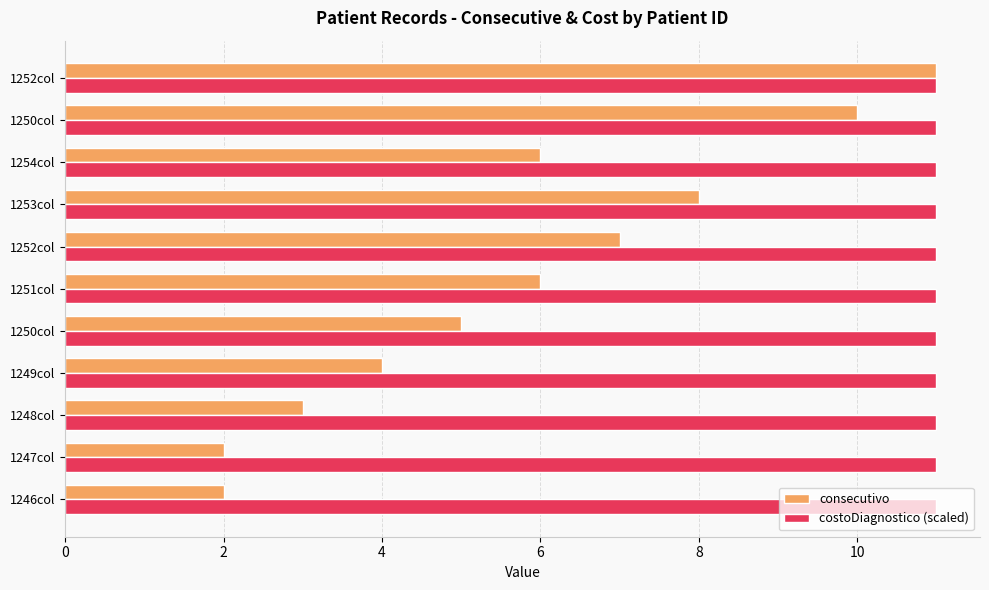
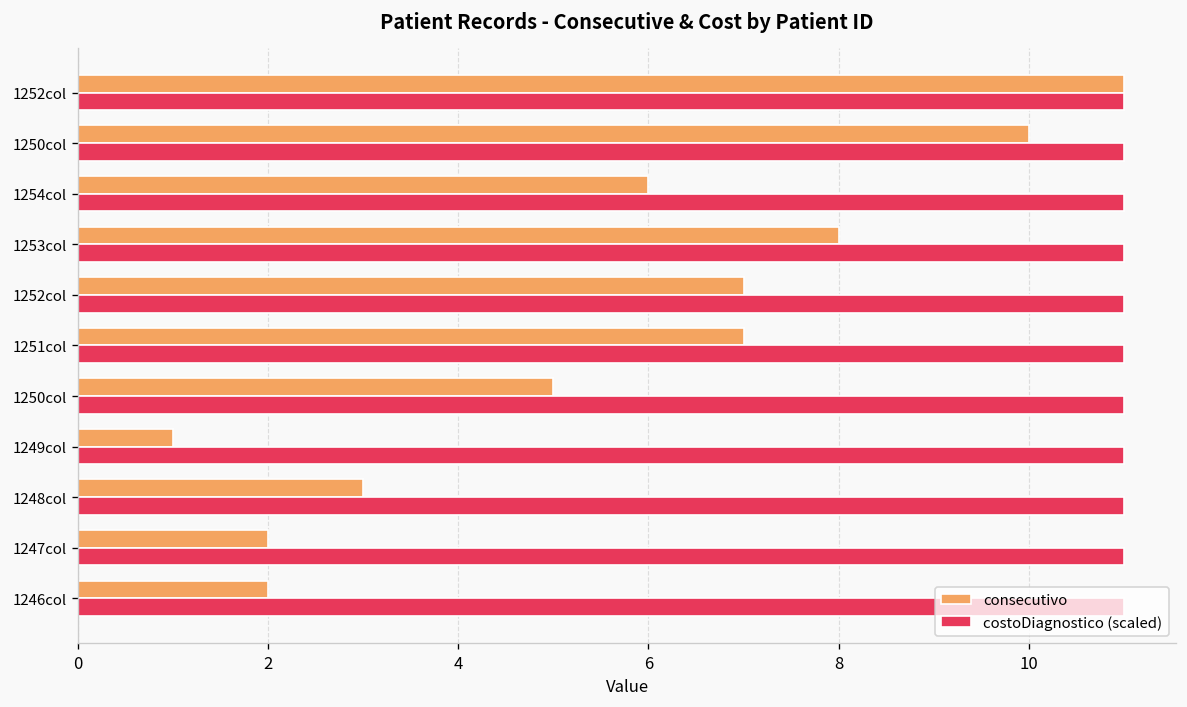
  {
    "consecutivo": {
      "1254col": 6,
      "1253col": 8,
-     "1251col": 6,
-     "1249col": 4,
+     "1251col": 7,
+     "1249col": 1,
      "1248col": 3,
      "1247col": 2,
      "1246col": 2
    },
    "costoDiagnostico (scaled)": {
      "1254col": 11,
      "1253col": 11,
      "1251col": 11,
      "1249col": 11,
      "1248col": 11,
      "1247col": 11
    }
  }
